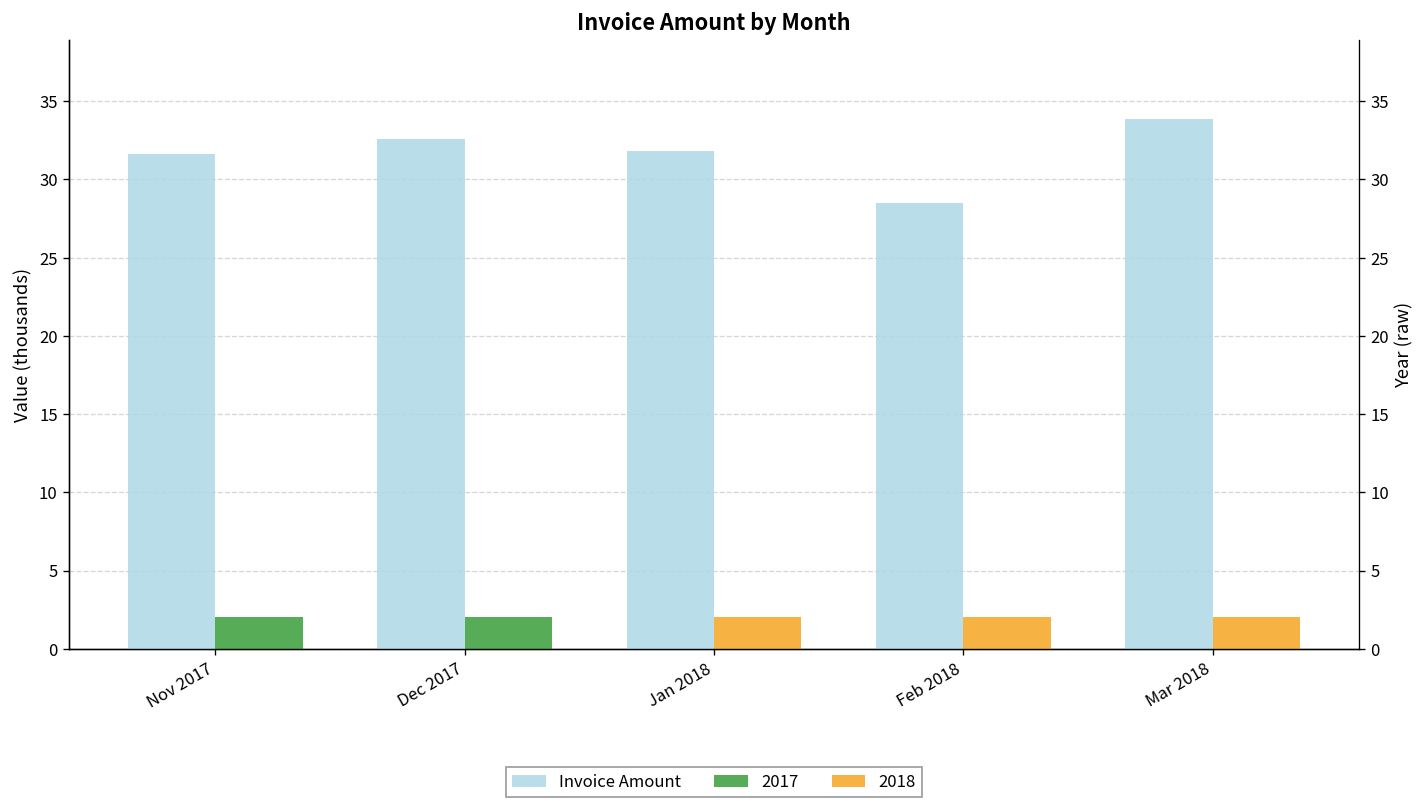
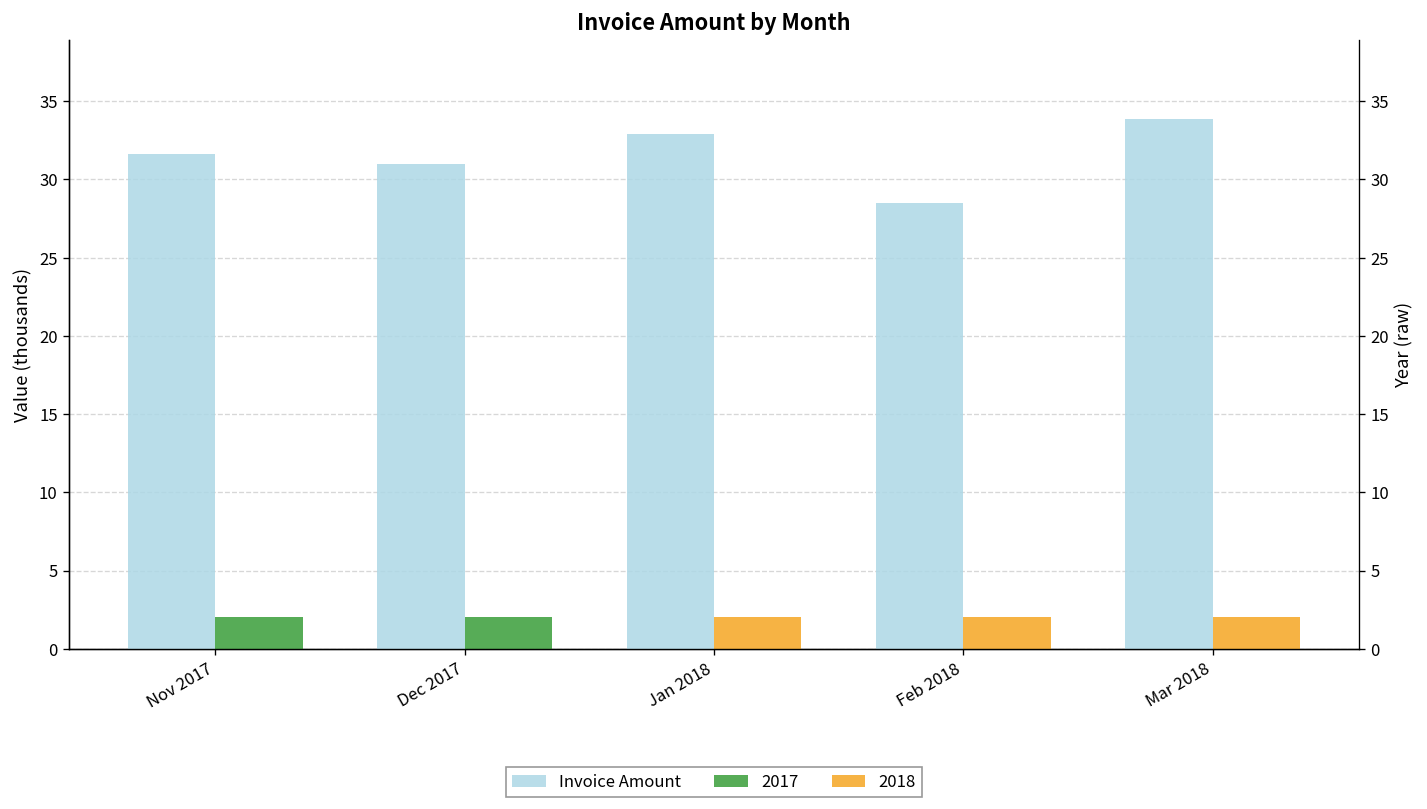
  {
    "Invoice Amount": {
      "Nov 2017": 31.6,
-     "Dec 2017": 32.6,
-     "Jan 2018": 31.8,
+     "Dec 2017": 31.0,
+     "Jan 2018": 32.9,
      "Feb 2018": 28.5,
      "Mar 2018": 33.9
    }
  }
